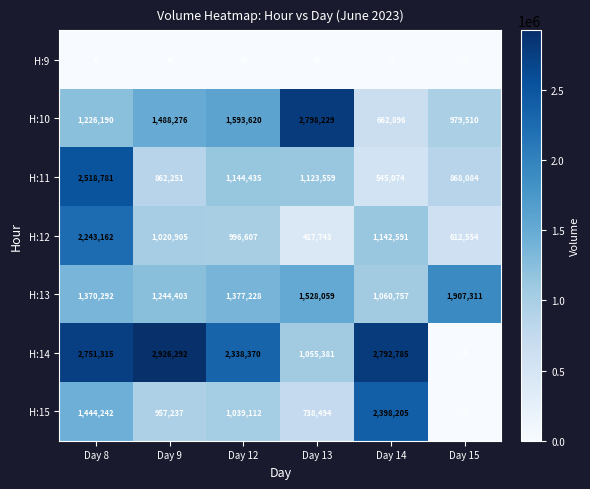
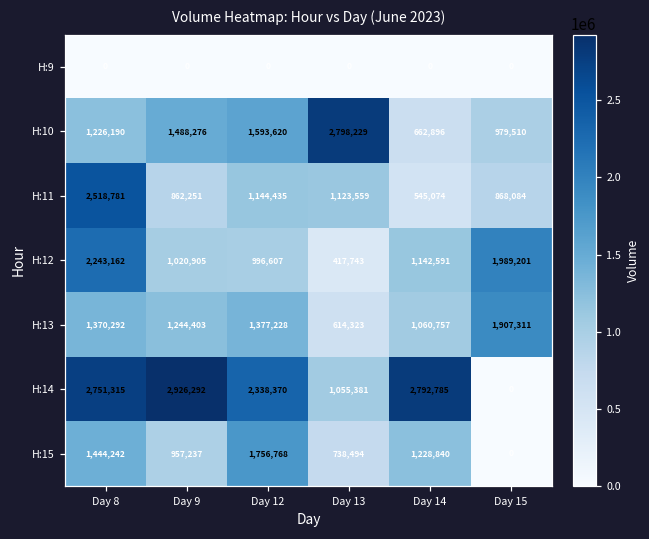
  {
    "H:10": {
      "Day 8": "1,226,190",
      "Day 9": "1,488,276",
      "Day 12": "1,593,620",
      "Day 13": "2,798,229",
      "Day 14": "662,896",
      "Day 15": "979,510"
    },
    "H:11": {
      "Day 8": "2,518,781",
      "Day 9": "862,251",
      "Day 12": "1,144,435",
      "Day 13": "1,123,559",
      "Day 15": "868,084"
    },
    "H:12": {
      "Day 8": "2,243,162",
      "Day 9": "1,020,905",
      "Day 12": "996,607",
      "Day 14": "1,142,591",
-     "Day 15": "612,554"
+     "Day 15": "1,989,201"
    },
    "H:13": {
      "Day 8": "1,370,292",
      "Day 9": "1,244,403",
      "Day 12": "1,377,228",
-     "Day 13": "1,528,059",
+     "Day 13": "614,323",
      "Day 14": "1,060,757",
      "Day 15": "1,907,311"
    },
    "H:14": {
      "Day 8": "2,751,315",
      "Day 9": "2,926,292",
      "Day 12": "2,338,370",
      "Day 13": "1,055,381",
      "Day 14": "2,792,785"
    },
    "H:15": {
      "Day 8": "1,444,242",
      "Day 9": "957,237",
-     "Day 12": "1,039,112",
+     "Day 12": "1,756,768",
      "Day 13": "738,494",
-     "Day 14": "2,398,205"
+     "Day 14": "1,228,840"
    }
  }
